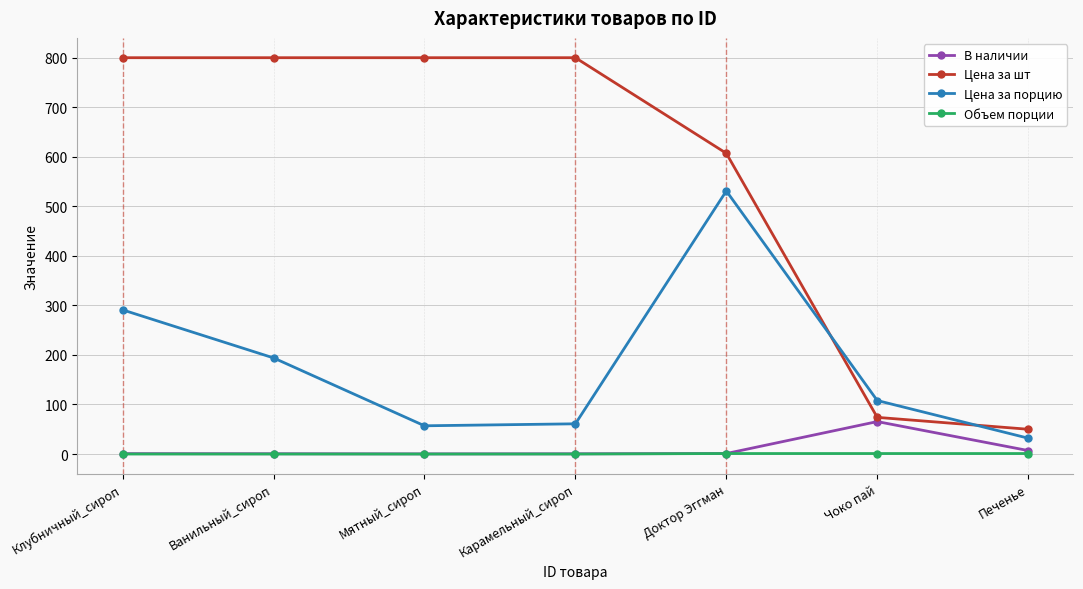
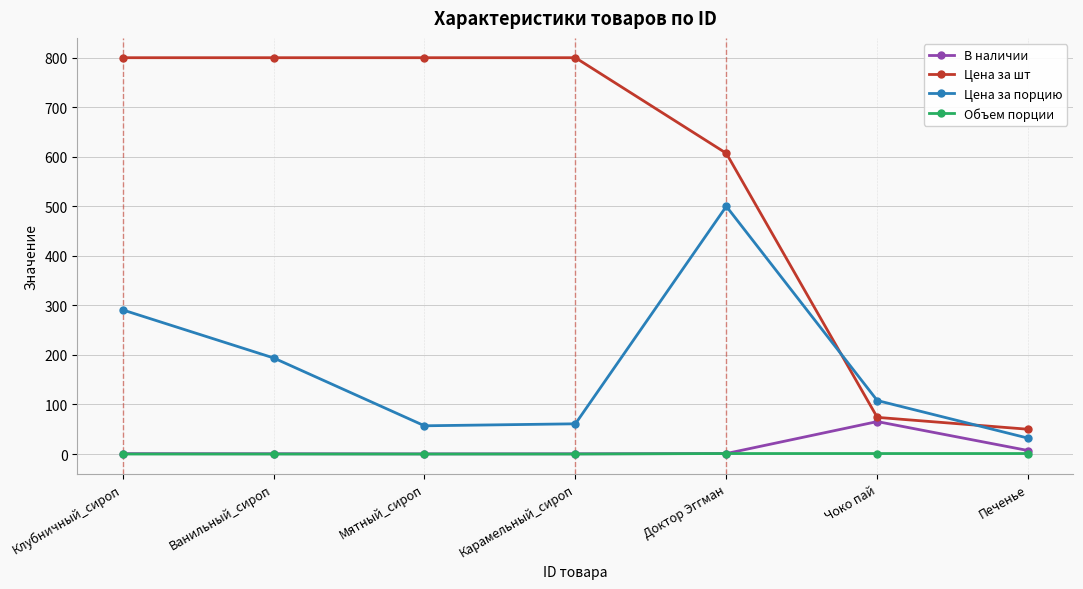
  {
    "В наличии": {
      "Чоко пай": 70,
      "Печенье": 10
    },
    "Цена за шт": {
      "Клубничный_сироп": 800,
      "Ванильный_сироп": 800,
      "Мятный_сироп": 800,
      "Карамельный_сироп": 800,
      "Доктор Эггман": 610,
      "Чоко пай": 70,
      "Печенье": 50
    },
    "Цена за порцию": {
      "Клубничный_сироп": 290,
      "Ванильный_сироп": 190,
      "Мятный_сироп": 60,
      "Карамельный_сироп": 60,
-     "Доктор Эггман": 530,
+     "Доктор Эггман": 500,
      "Чоко пай": 110,
      "Печенье": 30
    },
    "Объем порции": {
      "Чоко пай": 0,
      "Печенье": 0
    }
  }
